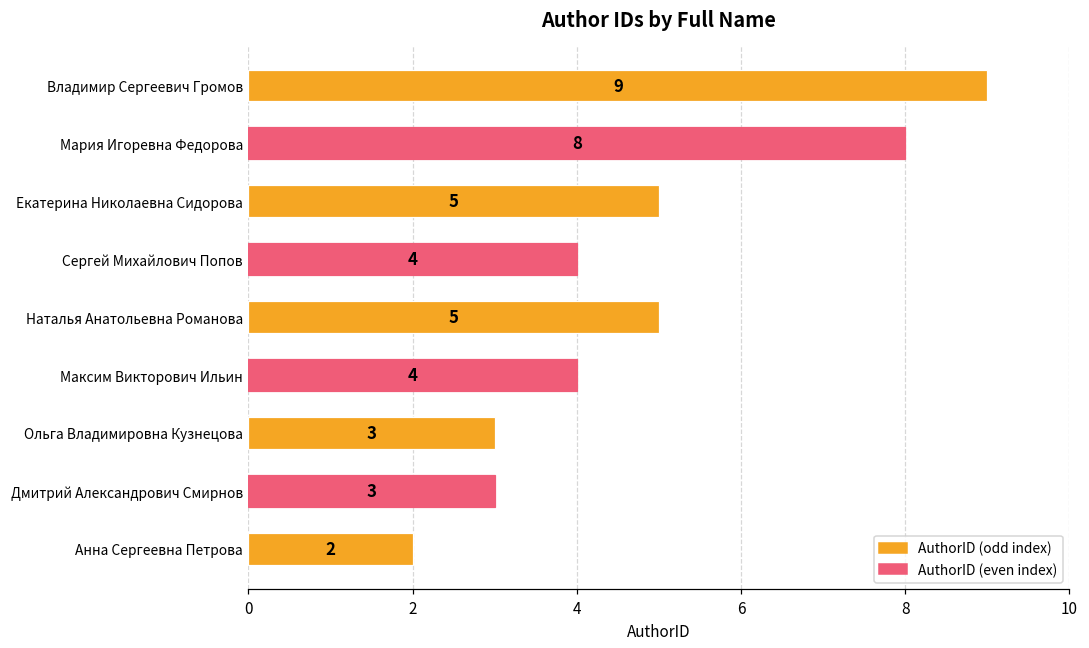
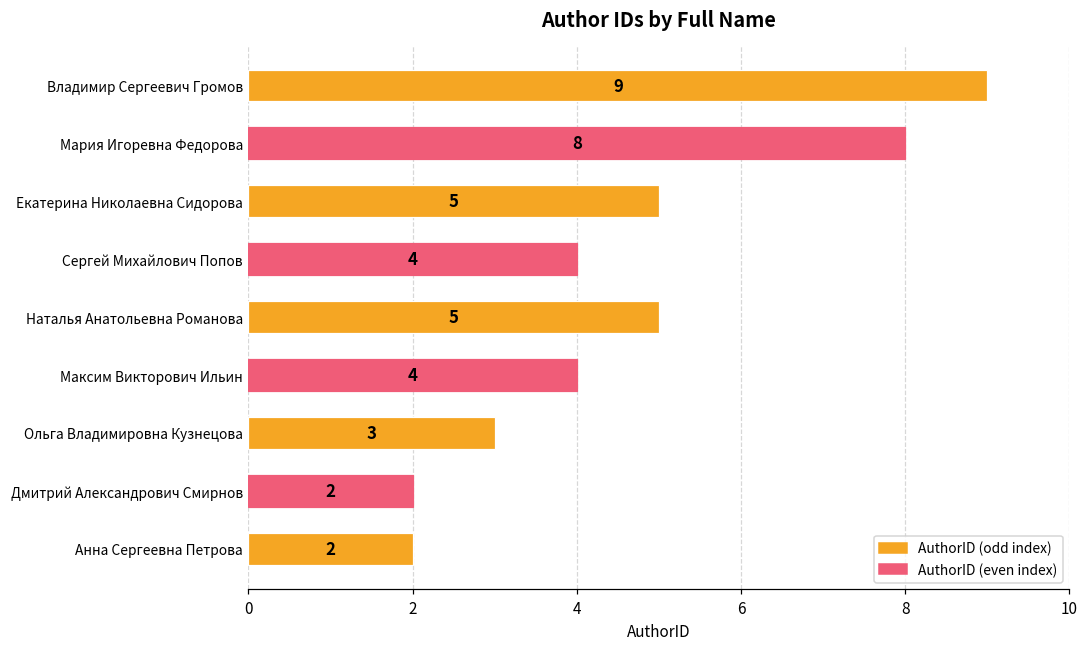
  {
    "Владимир Сергеевич Громов": 9,
    "Мария Игоревна Федорова": 8,
    "Екатерина Николаевна Сидорова": 5,
    "Сергей Михайлович Попов": 4,
    "Наталья Анатольевна Романова": 5,
    "Максим Викторович Ильин": 4,
    "Ольга Владимировна Кузнецова": 3,
-   "Дмитрий Александрович Смирнов": 3,
+   "Дмитрий Александрович Смирнов": 2,
    "Анна Сергеевна Петрова": 2
  }
